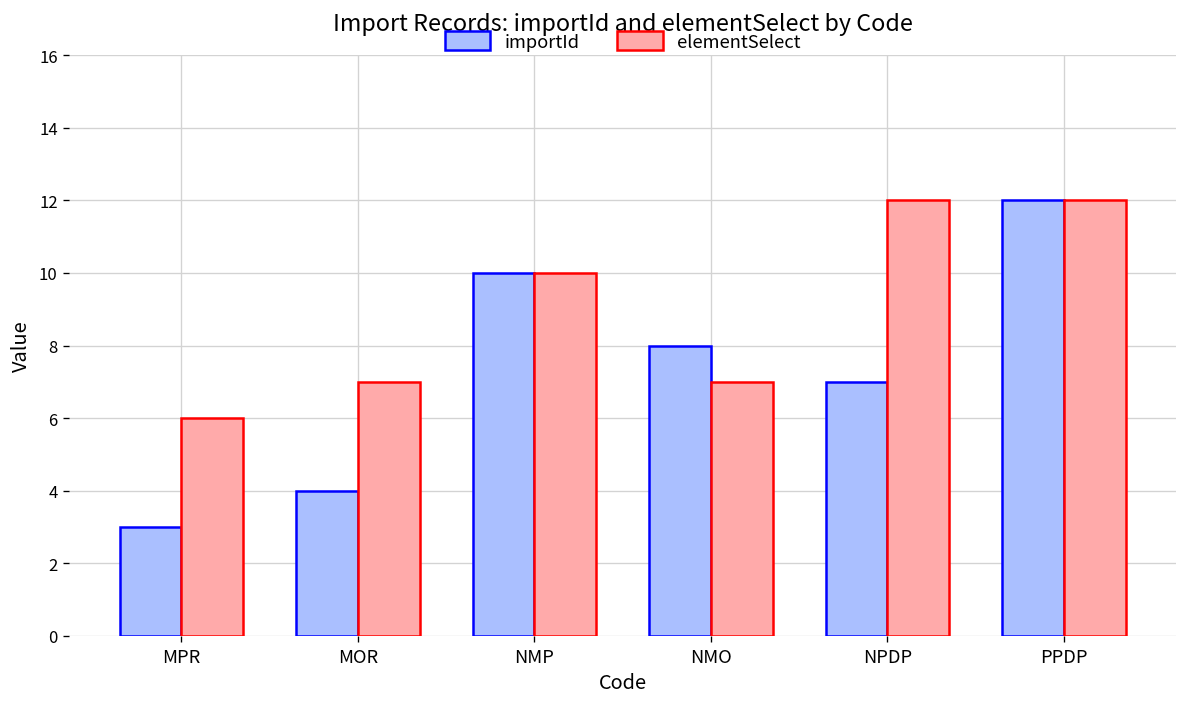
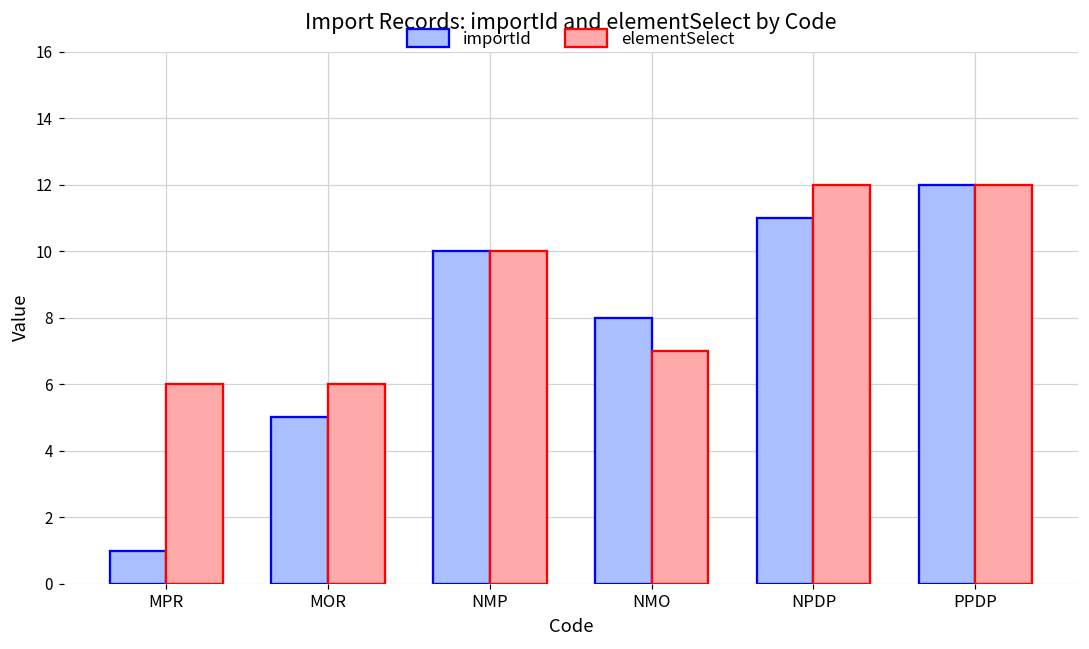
  {
    "importId": {
-     "MPR": 3,
-     "MOR": 4,
+     "MPR": 1,
+     "MOR": 5,
      "NMP": 10,
      "NMO": 8,
-     "NPDP": 7,
+     "NPDP": 11,
      "PPDP": 12
    },
    "elementSelect": {
      "MPR": 6,
-     "MOR": 7,
+     "MOR": 6,
      "NMP": 10,
      "NMO": 7,
      "NPDP": 12,
      "PPDP": 12
    }
  }
